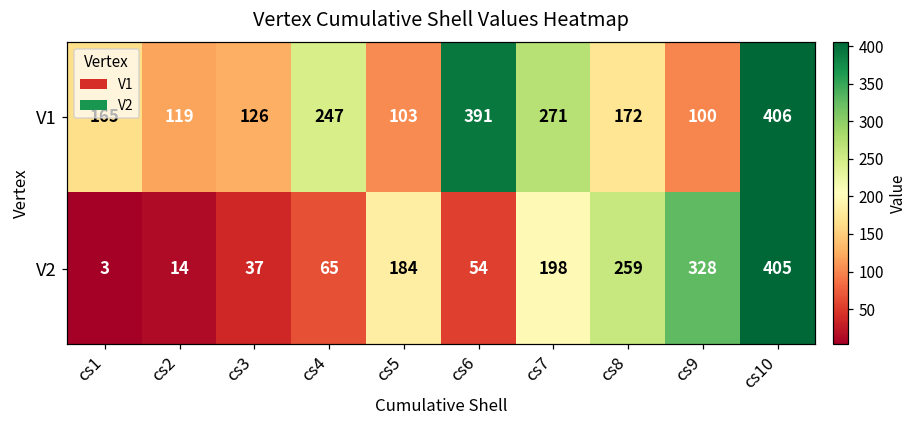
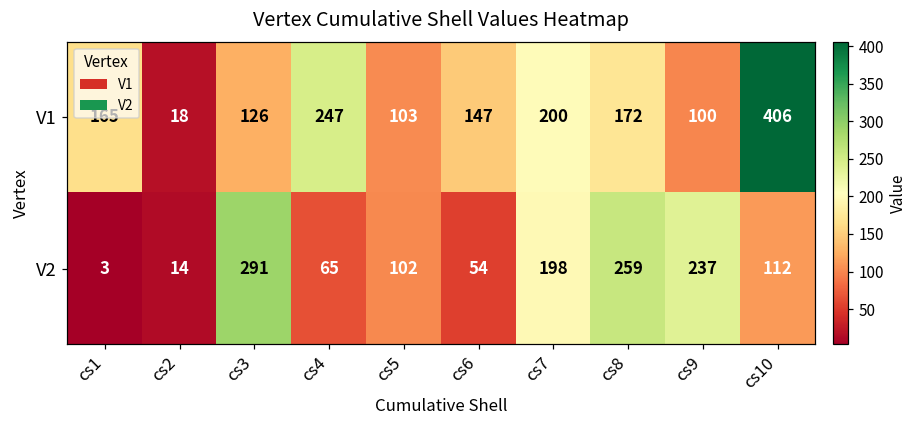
  {
    "V1": {
-     "cs2": 119,
+     "cs2": 18,
      "cs3": 126,
      "cs4": 247,
      "cs5": 103,
-     "cs6": 391,
-     "cs7": 271,
+     "cs6": 147,
+     "cs7": 200,
      "cs8": 172,
      "cs9": 100,
      "cs10": 406
    },
    "V2": {
      "cs1": 3,
      "cs2": 14,
-     "cs3": 37,
+     "cs3": 291,
      "cs4": 65,
-     "cs5": 184,
+     "cs5": 102,
      "cs6": 54,
      "cs7": 198,
      "cs8": 259,
-     "cs9": 328,
-     "cs10": 405
+     "cs9": 237,
+     "cs10": 112
    }
  }
